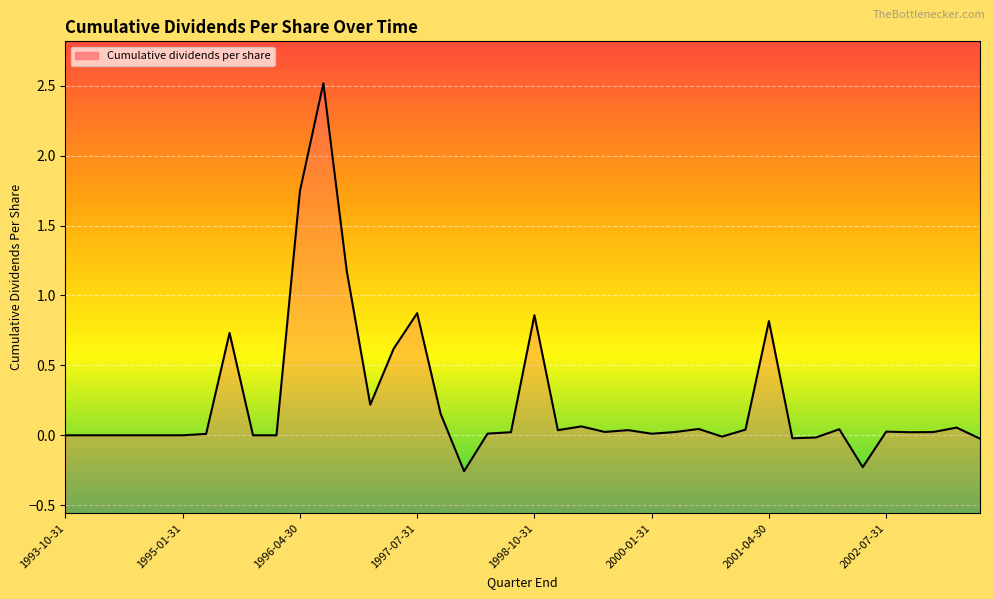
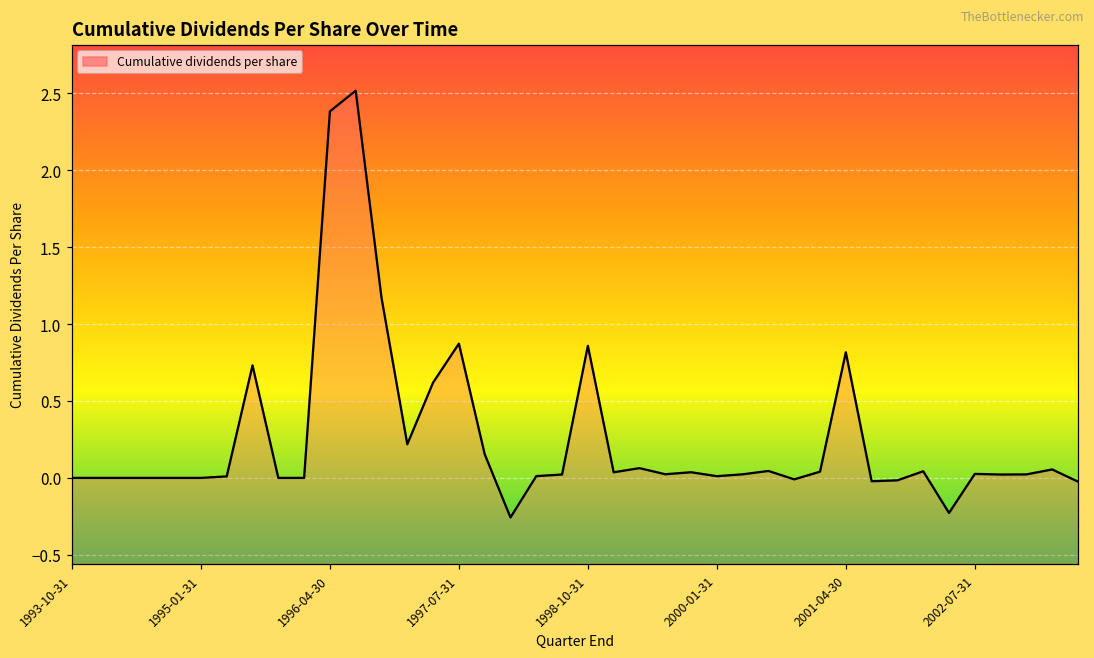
  {
    "1993-10-31": 0.00,
    "1995-01-31": 0.00,
-   "1996-04-30": 1.75,
+   "1996-04-30": 2.38,
    "1997-07-31": 0.87,
    "1998-10-31": 0.86,
    "2000-01-31": 0.01,
    "2001-04-30": 0.82,
    "2002-07-31": 0.03
  }
